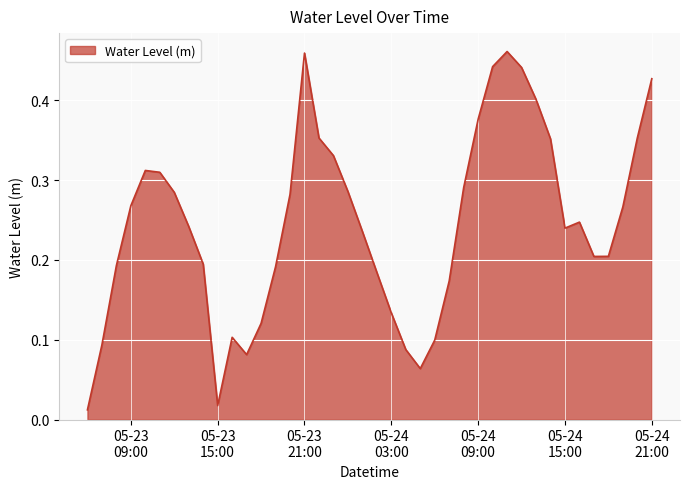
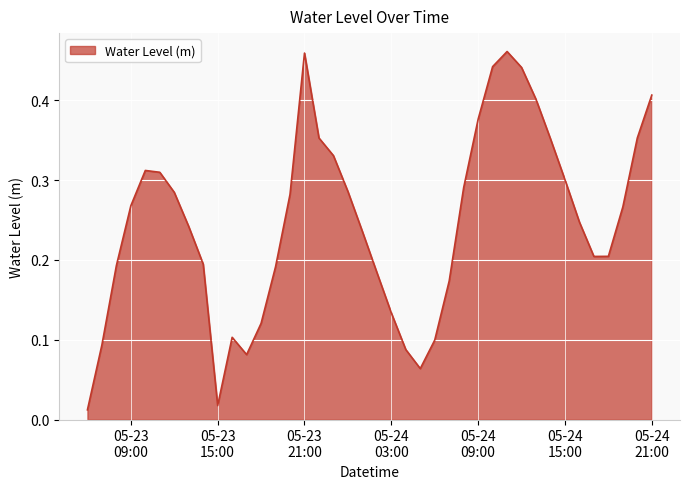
  {
    "05-23 09:00": 0.27,
    "05-23 15:00": 0.02,
    "05-23 21:00": 0.46,
    "05-24 03:00": 0.13,
    "05-24 09:00": 0.38,
-   "05-24 15:00": 0.24,
-   "05-24 21:00": 0.43
+   "05-24 15:00": 0.30,
+   "05-24 21:00": 0.41
  }
